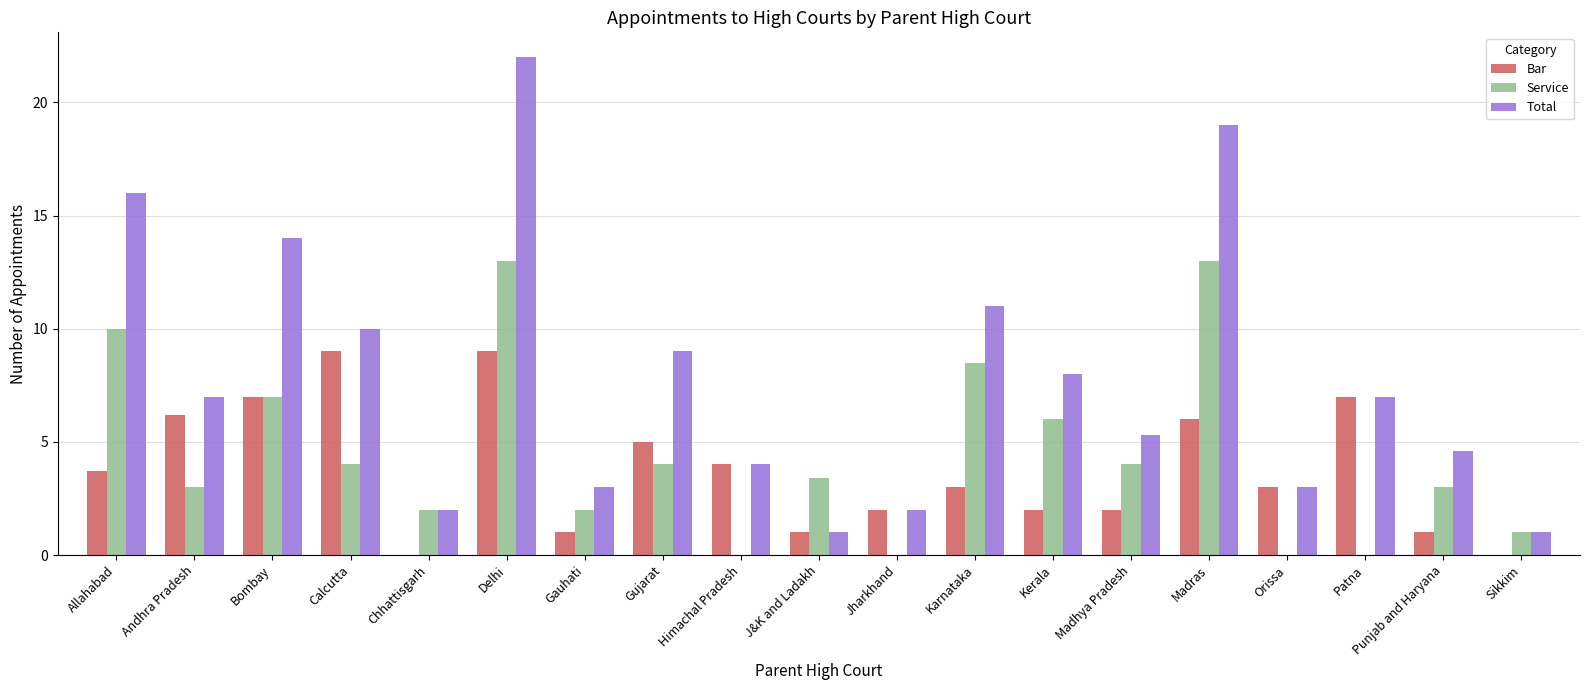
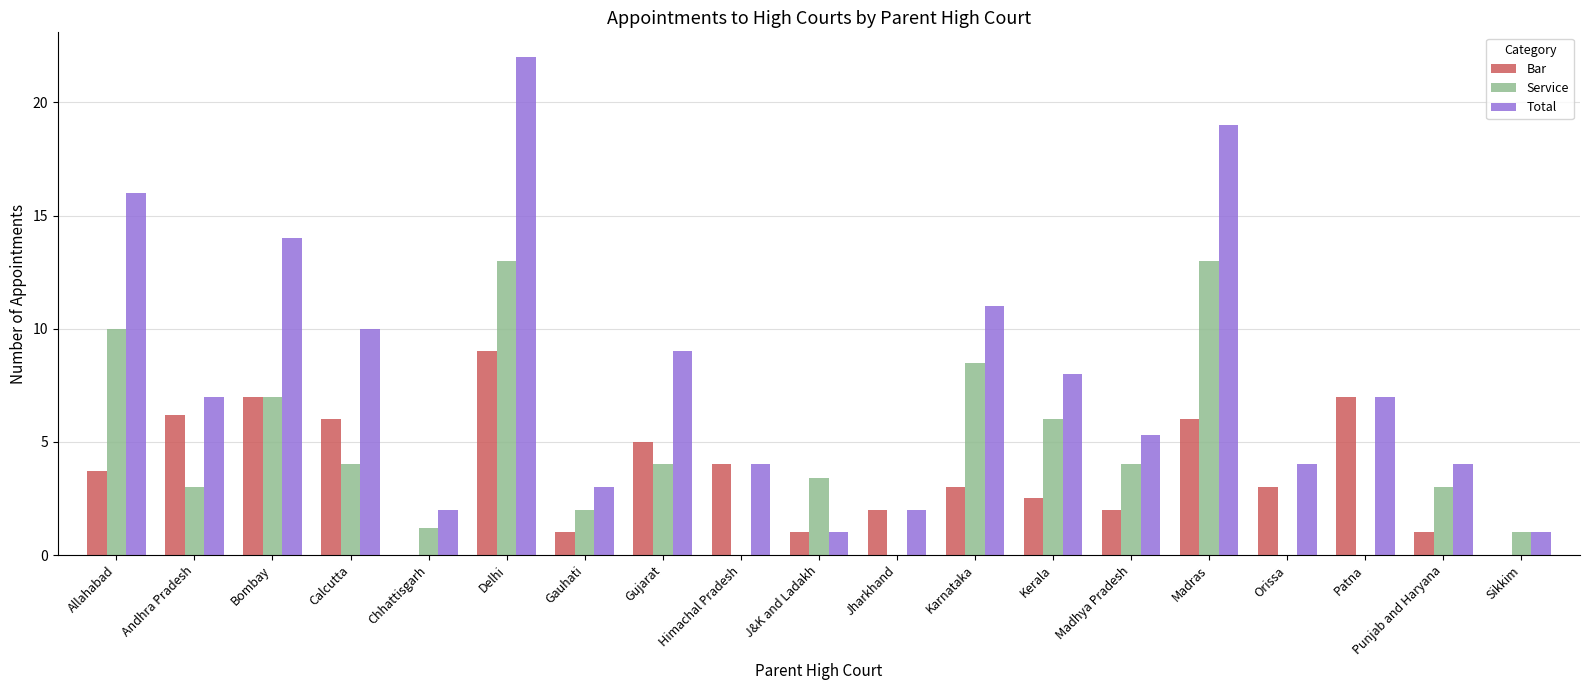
  {
    "Bar": {
      "Allahabad": 3.7,
      "Andhra Pradesh": 6.2,
      "Bombay": 7.0,
-     "Calcutta": 9,
+     "Calcutta": 6,
      "Chhattisgarh": 0.0,
      "Delhi": 9.0,
      "Gauhati": 1.0,
      "Gujarat": 5.0,
      "Himachal Pradesh": 4.0,
      "J&K and Ladakh": 1.0,
      "Jharkhand": 2.0,
      "Karnataka": 3.0,
-     "Kerala": 2.0,
+     "Kerala": 2.5,
      "Madhya Pradesh": 2.0,
      "Madras": 6.0,
      "Orissa": 3.0,
      "Patna": 7.0,
      "Punjab and Haryana": 1.0,
      "Sikkim": 0.0
    },
    "Service": {
      "Allahabad": 10.0,
      "Andhra Pradesh": 3.0,
      "Bombay": 7.0,
      "Calcutta": 4.0,
-     "Chhattisgarh": 2.0,
+     "Chhattisgarh": 1.2,
      "Delhi": 13.0,
      "Gauhati": 2.0,
      "Gujarat": 4.0,
      "Himachal Pradesh": 0.0,
      "J&K and Ladakh": 3.4,
      "Jharkhand": 0.0,
      "Karnataka": 8.5,
      "Kerala": 6.0,
      "Madhya Pradesh": 4.0,
      "Madras": 13.0,
      "Orissa": 0.0,
      "Patna": 0.0,
      "Punjab and Haryana": 3.0,
      "Sikkim": 1.0
    },
    "Total": {
      "Allahabad": 16.0,
      "Andhra Pradesh": 7.0,
      "Bombay": 14.0,
      "Calcutta": 10.0,
      "Chhattisgarh": 2.0,
      "Delhi": 22.0,
      "Gauhati": 3.0,
      "Gujarat": 9.0,
      "Himachal Pradesh": 4.0,
      "J&K and Ladakh": 1.0,
      "Jharkhand": 2.0,
      "Karnataka": 11.0,
      "Kerala": 8.0,
      "Madhya Pradesh": 5.3,
      "Madras": 19.0,
-     "Orissa": 3,
+     "Orissa": 4,
      "Patna": 7.0,
-     "Punjab and Haryana": 4.6,
+     "Punjab and Haryana": 4.0,
      "Sikkim": 1.0
    }
  }
